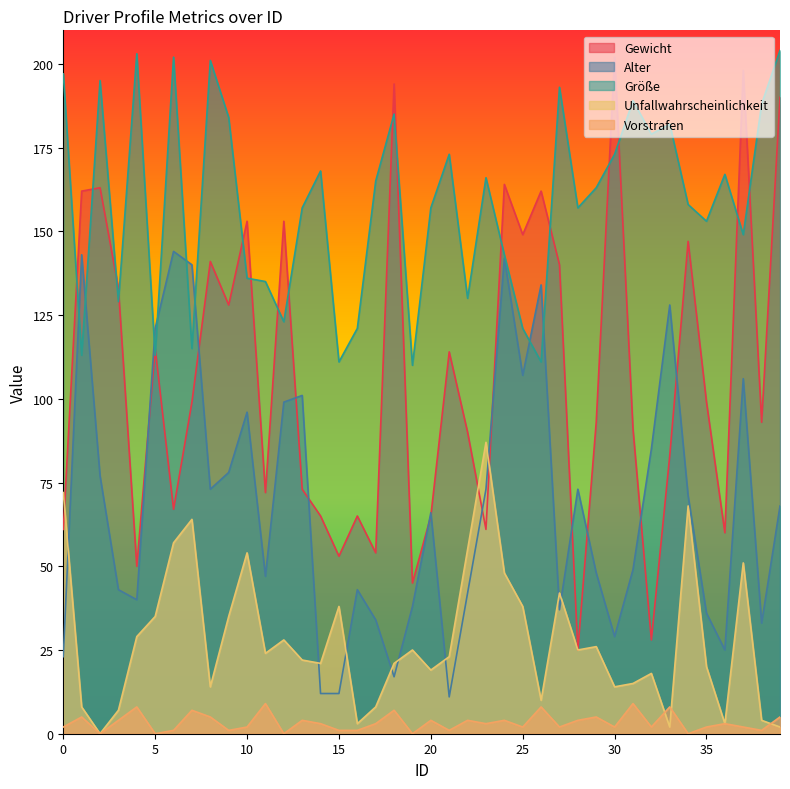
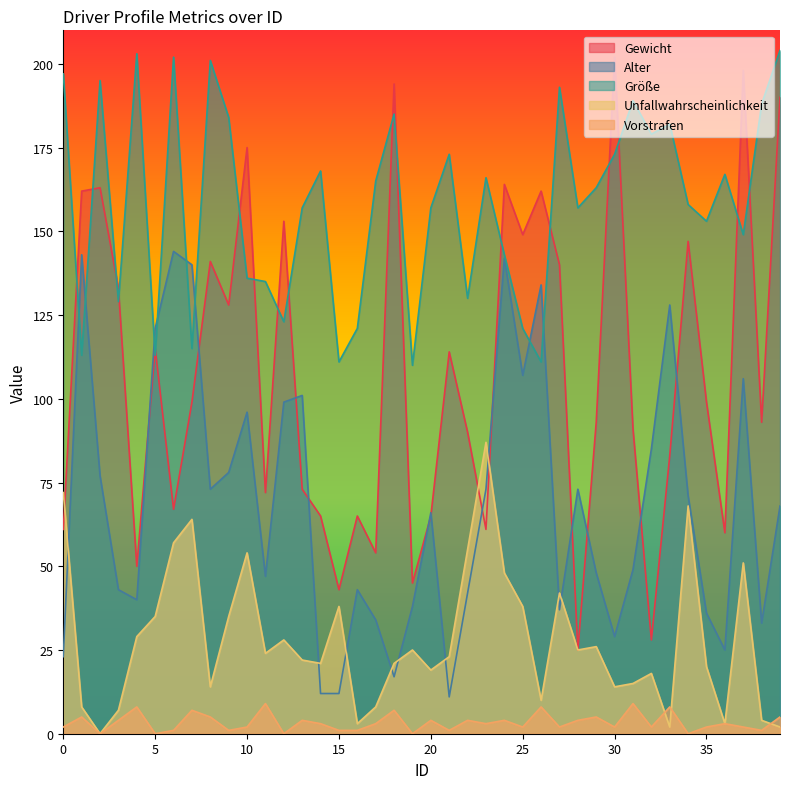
  {
    "Gewicht": {
      "0": 61,
      "5": 115,
-     "10": 153,
-     "15": 53,
+     "10": 175,
+     "15": 43,
      "20": 65,
      "25": 149,
      "35": 99
    }
  }
